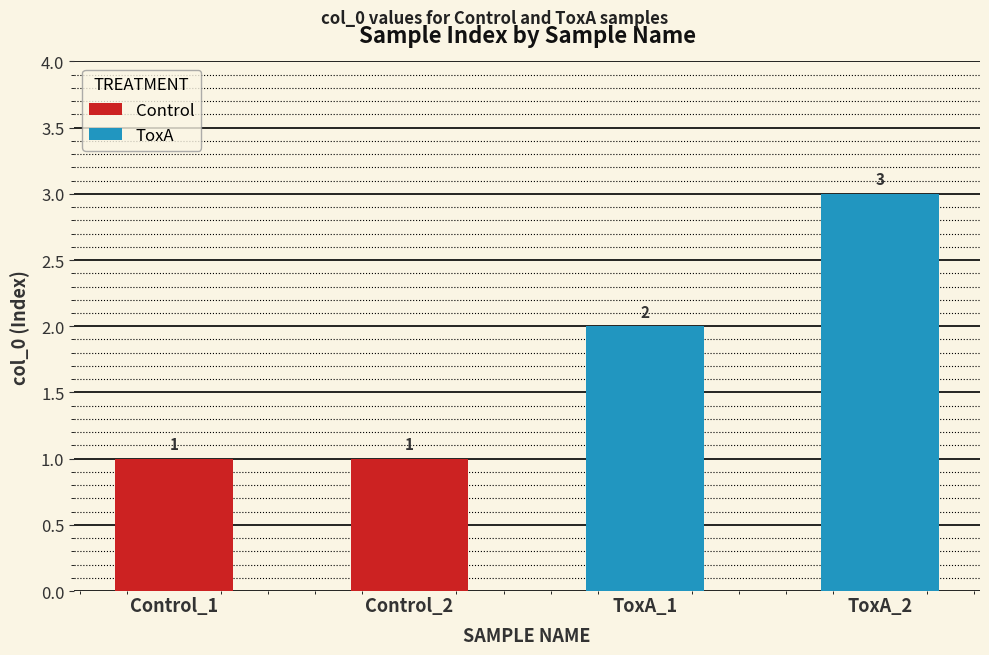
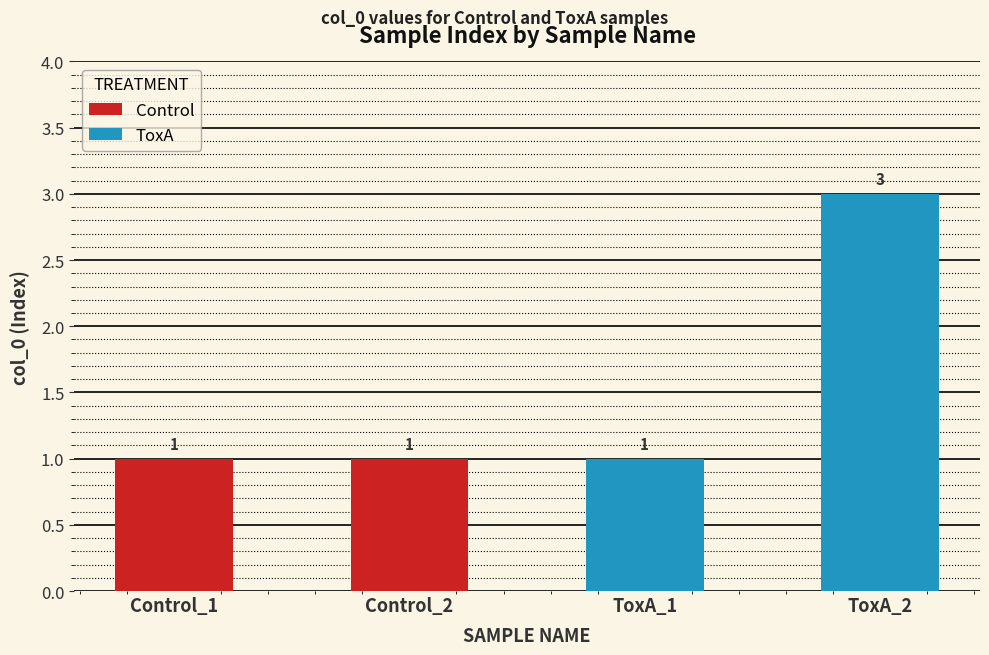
  {
    "Control_1": 1,
    "Control_2": 1,
-   "ToxA_1": 2,
+   "ToxA_1": 1,
    "ToxA_2": 3
  }
